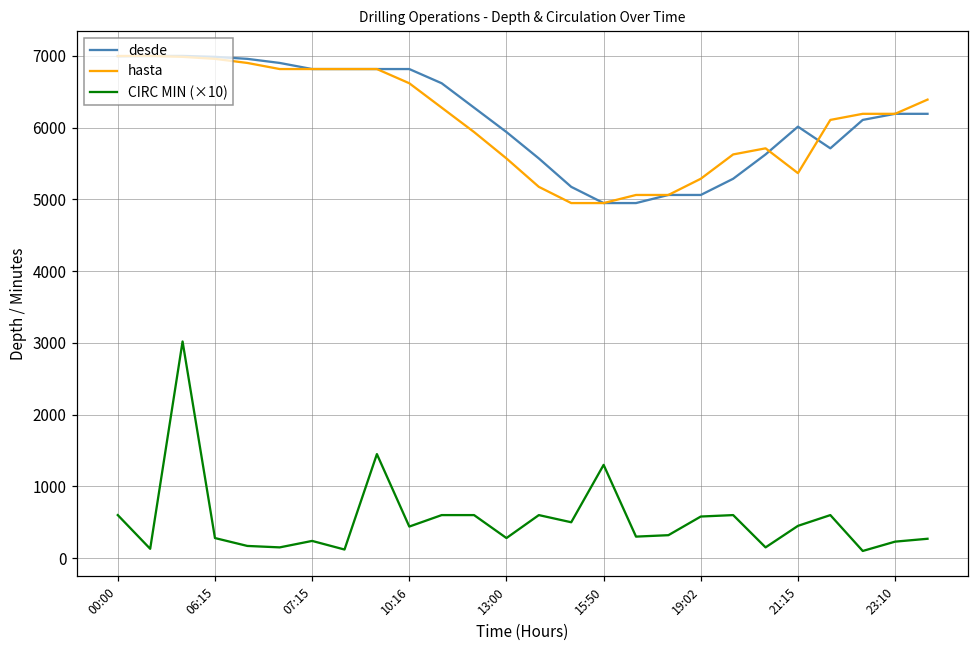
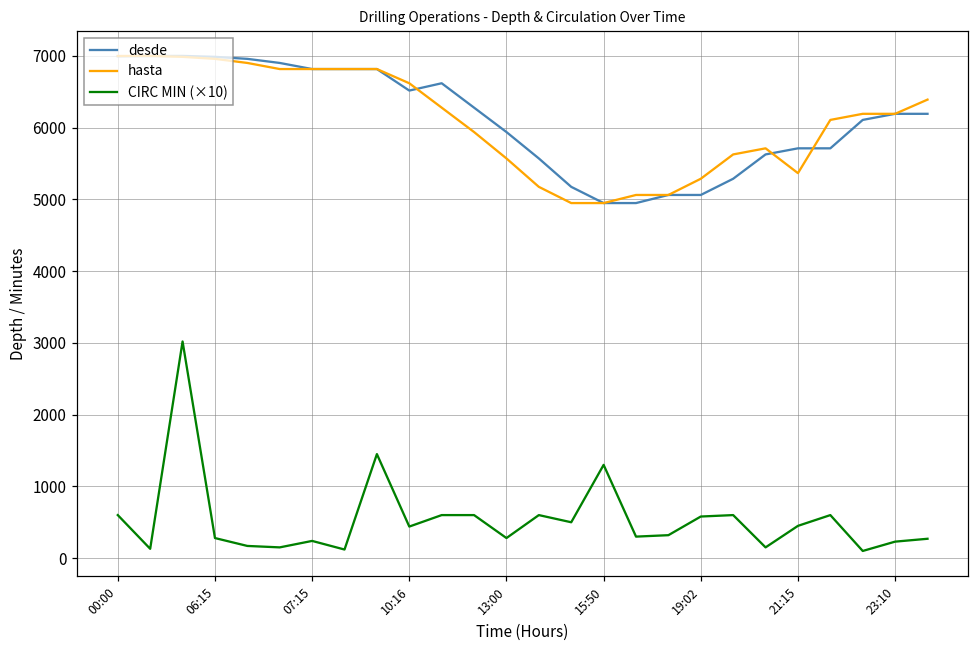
  {
    "desde": {
-     "10:16": 6800,
+     "10:16": 6500,
      "13:00": 5900,
      "19:02": 5100,
-     "21:15": 6000
+     "21:15": 5700
    },
    "hasta": {
      "10:16": 6600,
      "13:00": 5600,
      "19:02": 5300,
      "21:15": 5400
    },
    "CIRC MIN (×10)": {
      "00:00": 600,
      "06:15": 300,
      "07:15": 200,
      "10:16": 400,
      "13:00": 300,
      "15:50": 1300,
      "19:02": 600,
      "21:15": 500,
      "23:10": 200
    }
  }
